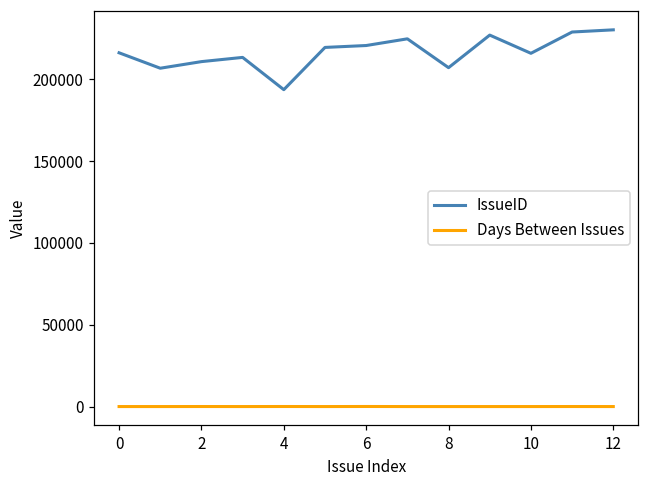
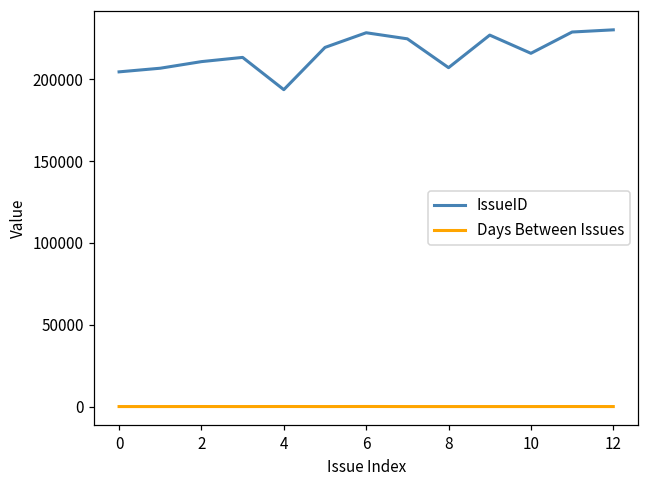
  {
    "IssueID": {
-     "0": 216000,
+     "0": 205000,
      "2": 211000,
      "4": 194000,
-     "6": 221000,
+     "6": 229000,
      "8": 207000,
      "10": 216000,
      "12": 230000
    },
    "Days Between Issues": {
      "0": 0,
      "2": 0,
      "4": 0,
      "6": 0,
      "8": 0,
      "10": 0,
      "12": 0
    }
  }
